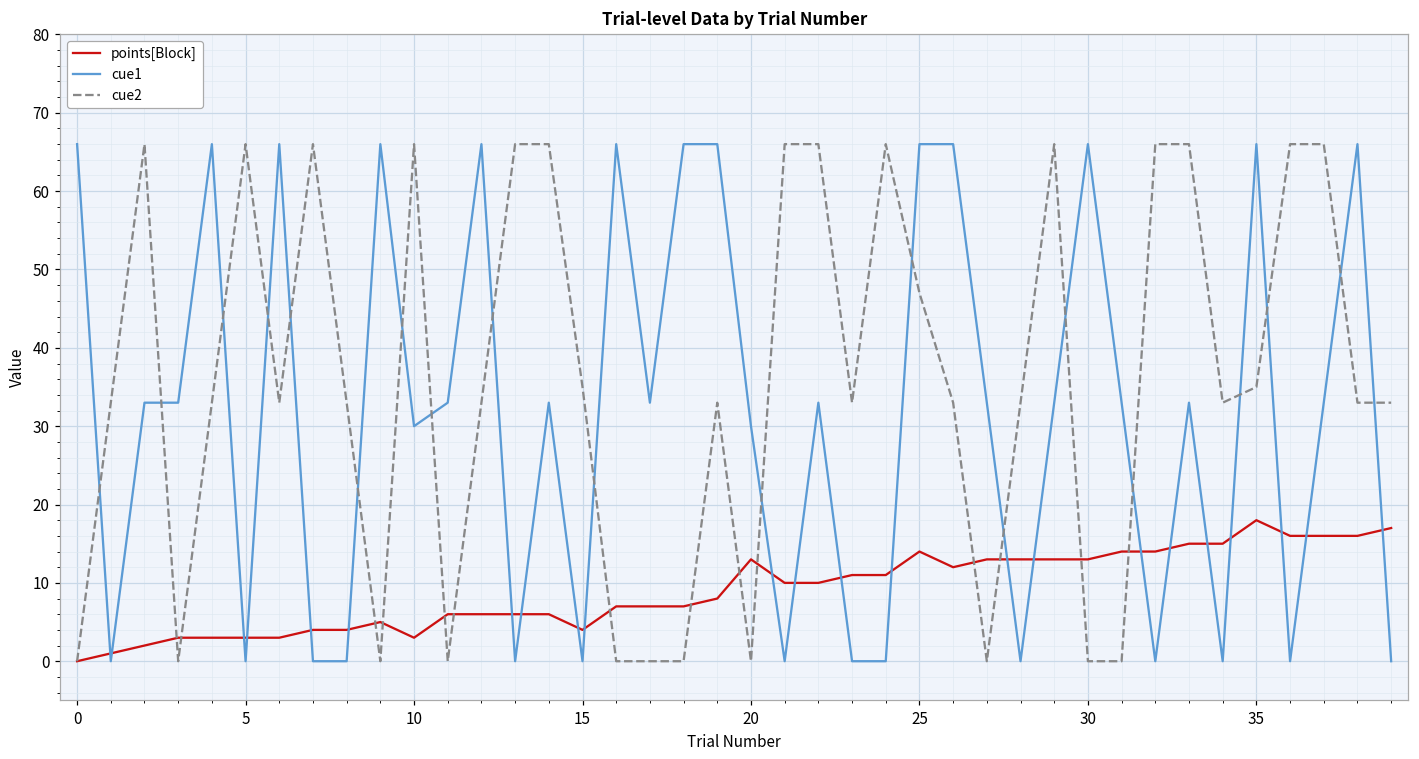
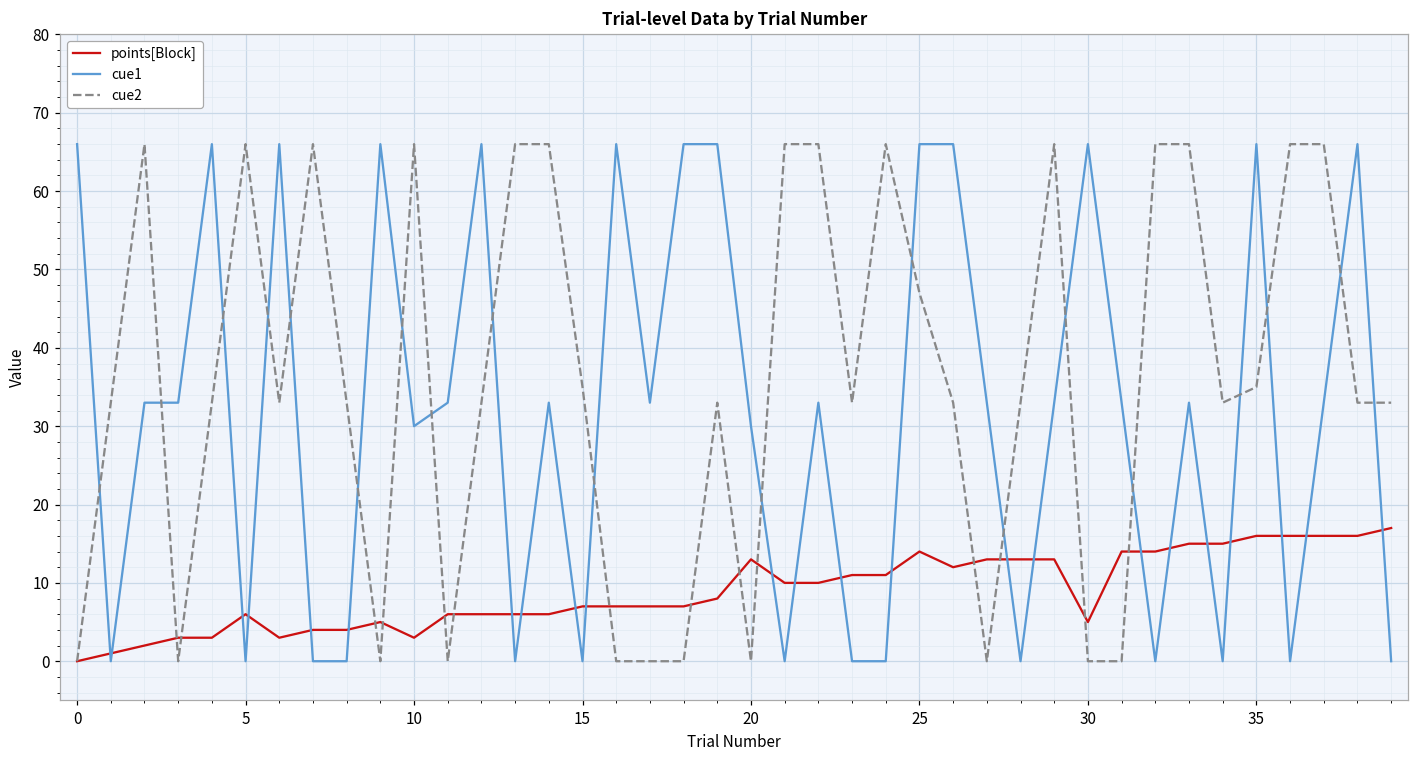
  {
    "points[Block]": {
-     "5": 3,
+     "5": 6,
      "10": 3,
-     "15": 4,
+     "15": 7,
      "20": 13,
      "25": 14,
-     "30": 13,
-     "35": 18
+     "30": 5,
+     "35": 16
    },
    "cue1": {
      "0": 66,
      "5": 0,
      "10": 30,
      "15": 0,
      "20": 30,
      "25": 66,
      "30": 66,
      "35": 66
    },
    "cue2": {
      "5": 66,
      "10": 66,
      "15": 35,
      "20": 0,
      "25": 47,
      "30": 0,
      "35": 35
    }
  }
